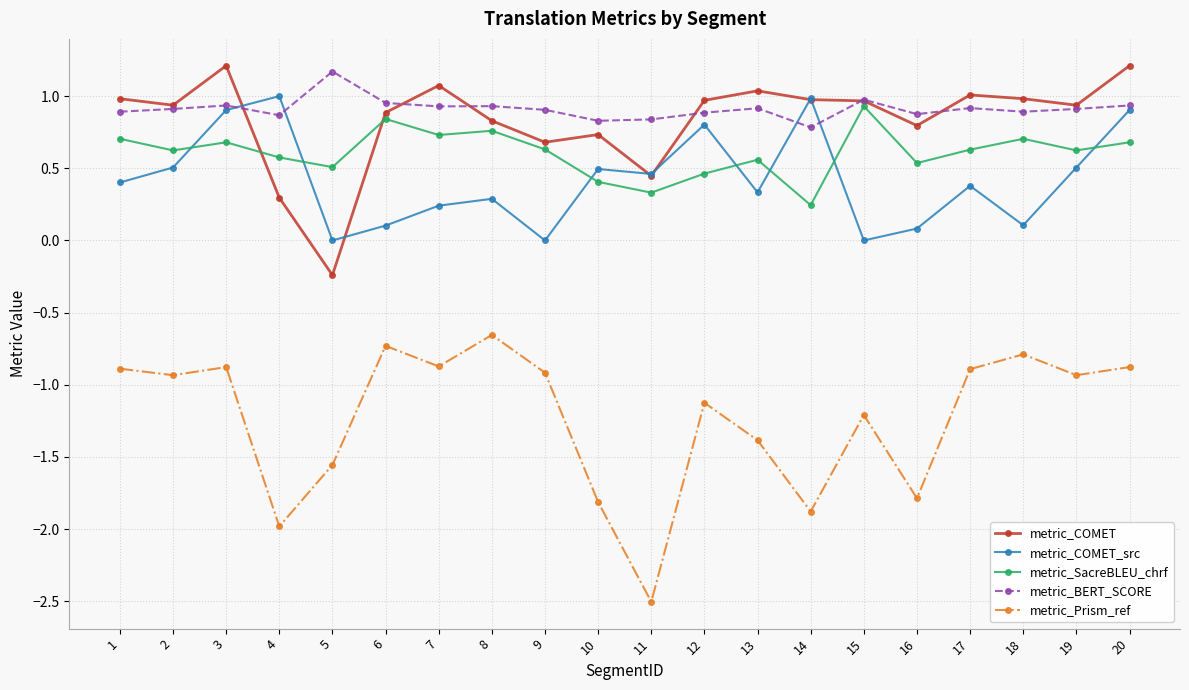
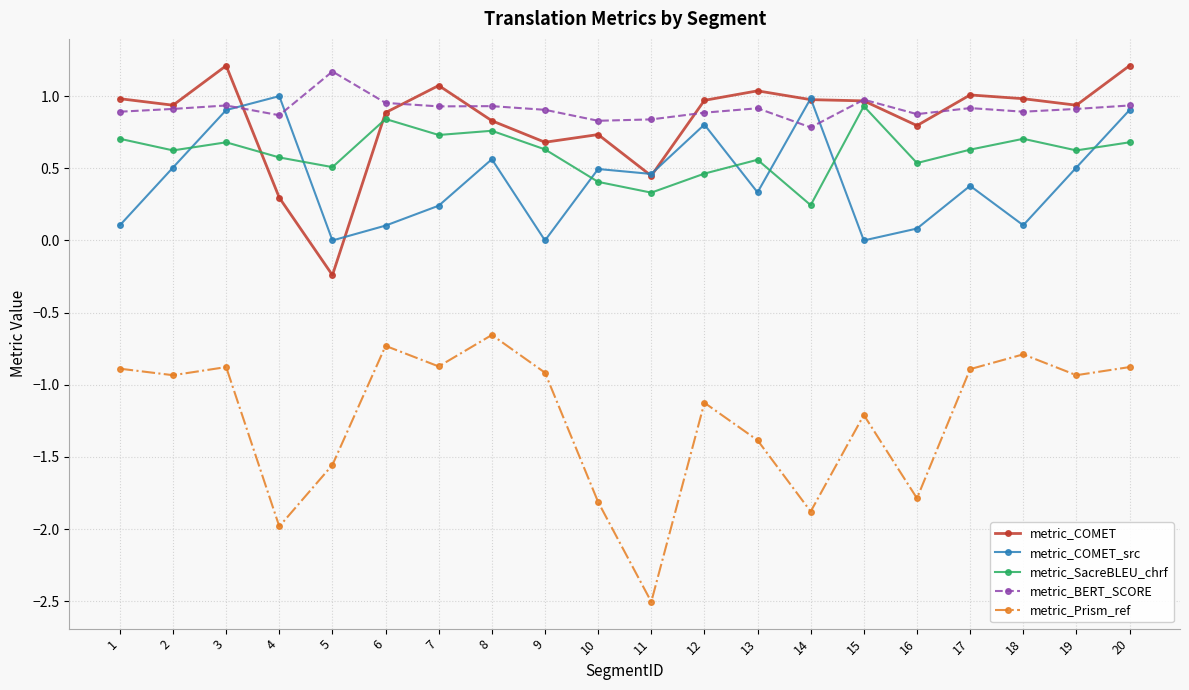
  {
    "metric_COMET": {
      "1": 0.98,
      "2": 0.94,
      "3": 1.21,
      "4": 0.30,
      "5": -0.24,
      "6": 0.89,
      "7": 1.07,
      "8": 0.83,
      "9": 0.68,
      "10": 0.73,
      "12": 0.97,
      "13": 1.04,
      "16": 0.80,
      "17": 1.01,
      "18": 0.98,
      "19": 0.94,
      "20": 1.21
    },
    "metric_COMET_src": {
-     "1": 0.40,
+     "1": 0.11,
      "2": 0.51,
      "3": 0.90,
      "4": 1.00,
      "5": 0.00,
      "6": 0.10,
      "7": 0.24,
-     "8": 0.29,
+     "8": 0.56,
      "9": 0.00,
      "10": 0.50,
      "12": 0.80,
      "13": 0.33,
      "15": 0.00,
      "16": 0.08,
      "17": 0.38,
      "18": 0.11,
      "19": 0.51,
      "20": 0.90
    },
    "metric_SacreBLEU_chrf": {
      "1": 0.70,
      "2": 0.62,
      "3": 0.68,
      "4": 0.58,
      "5": 0.51,
      "6": 0.84,
      "7": 0.73,
      "8": 0.76,
      "9": 0.63,
      "10": 0.41,
      "11": 0.33,
      "12": 0.46,
      "13": 0.56,
      "14": 0.24,
      "15": 0.93,
      "16": 0.54,
      "17": 0.63,
      "18": 0.70,
      "19": 0.62,
      "20": 0.68
    },
    "metric_BERT_SCORE": {
      "1": 0.89,
      "2": 0.91,
      "3": 0.94,
      "4": 0.87,
      "5": 1.17,
      "6": 0.95,
      "7": 0.93,
      "8": 0.93,
      "9": 0.91,
      "10": 0.83,
      "11": 0.84,
      "12": 0.89,
      "13": 0.92,
      "14": 0.78,
      "16": 0.88,
      "17": 0.92,
      "18": 0.89,
      "19": 0.91,
      "20": 0.94
    },
    "metric_Prism_ref": {
      "1": -0.89,
      "2": -0.93,
      "3": -0.88,
      "4": -1.98,
      "5": -1.55,
      "6": -0.73,
      "7": -0.87,
      "8": -0.65,
      "9": -0.92,
      "10": -1.81,
      "11": -2.50,
      "12": -1.12,
      "13": -1.38,
      "14": -1.88,
      "15": -1.21,
      "16": -1.79,
      "17": -0.89,
      "18": -0.79,
      "19": -0.93,
      "20": -0.88
    }
  }
